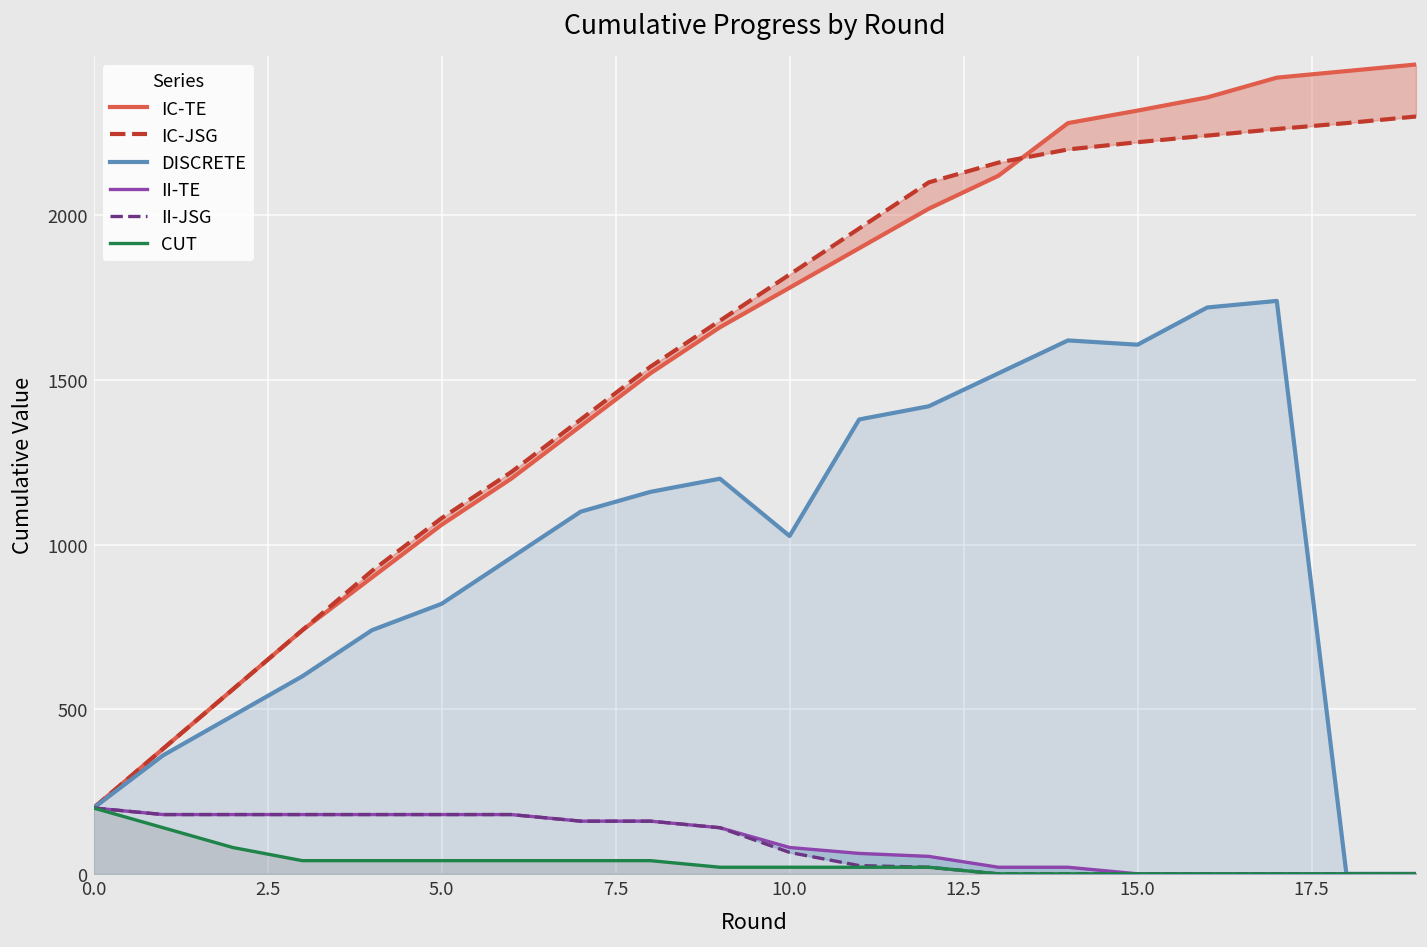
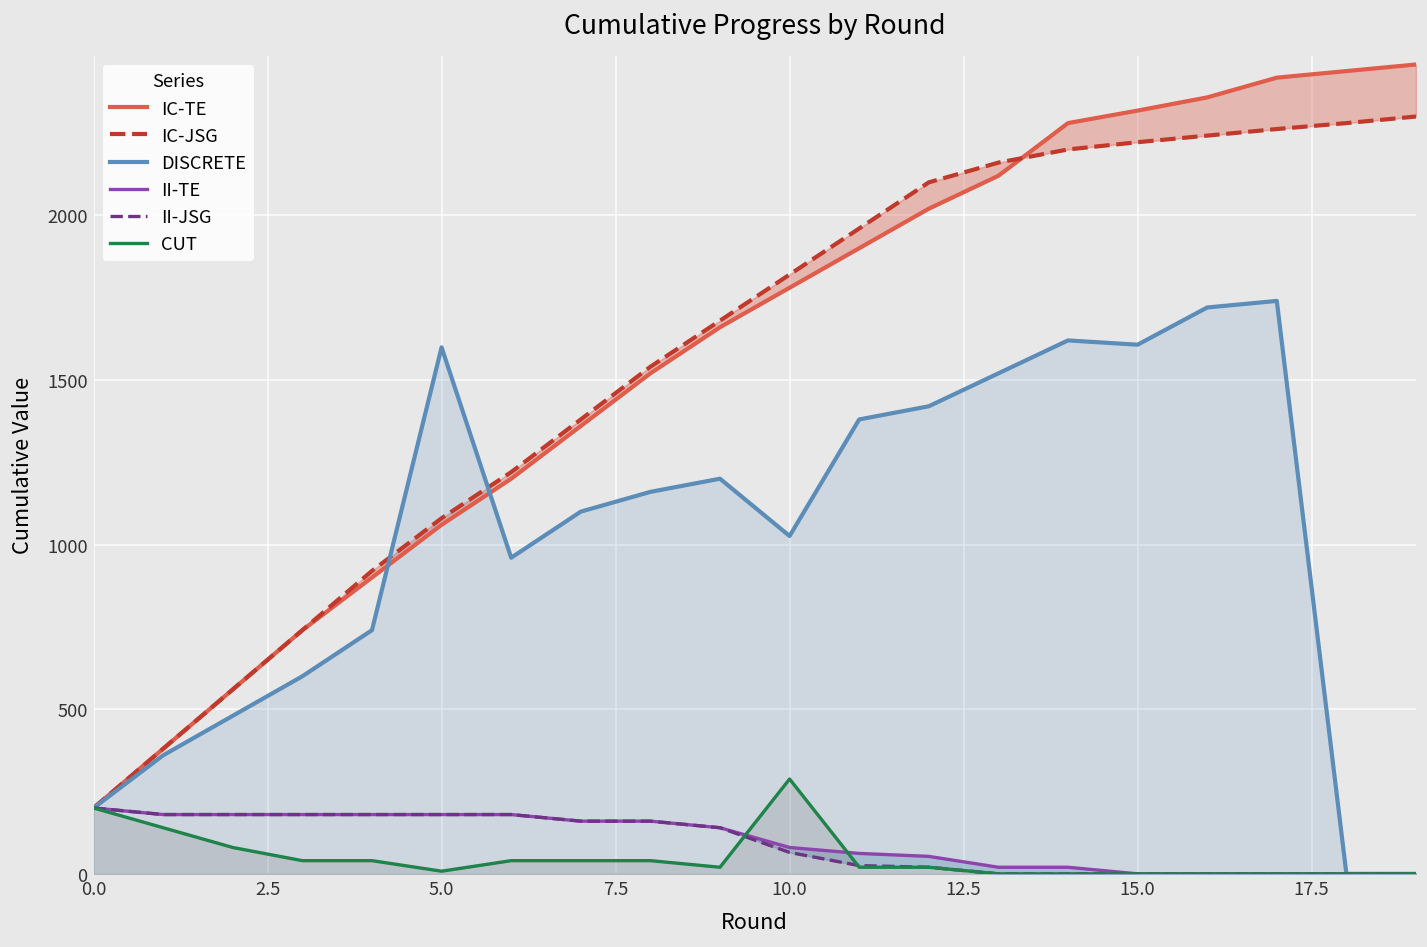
  {
    "DISCRETE": {
-     "5.0": 820,
+     "5.0": 1600,
      "10.0": 1030,
      "15.0": 1610
    },
    "CUT": {
-     "5.0": 40,
-     "10.0": 20
+     "5.0": 10,
+     "10.0": 290
    }
  }
